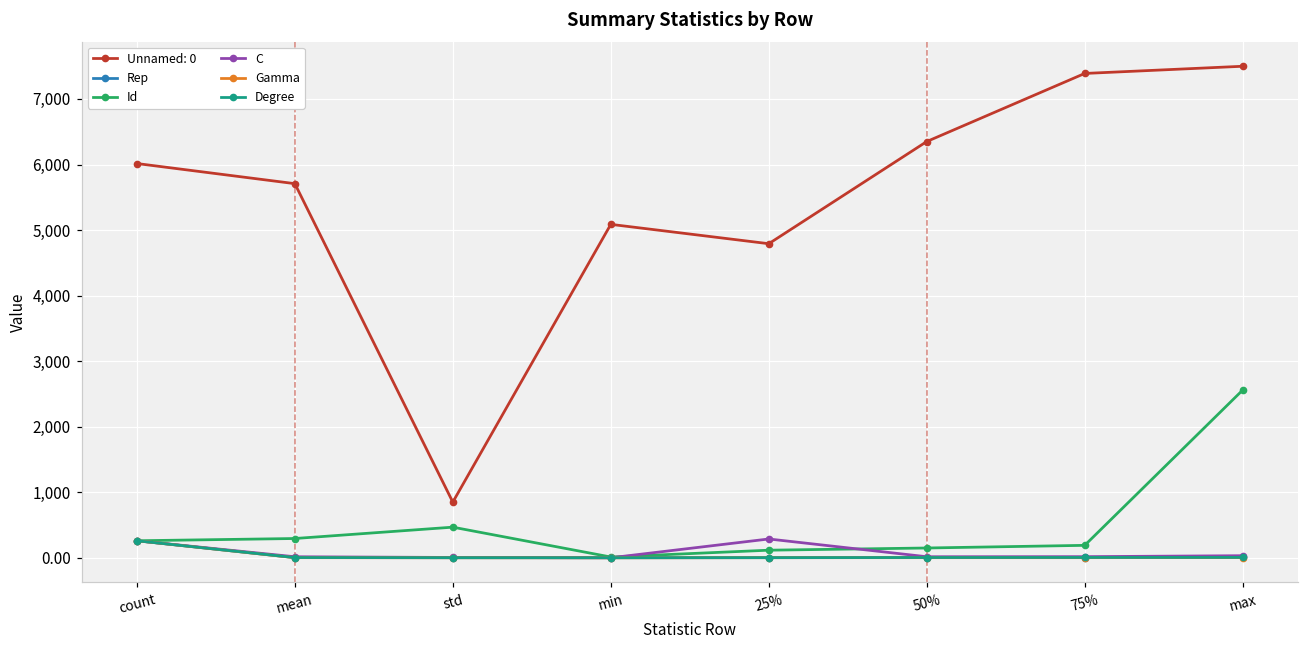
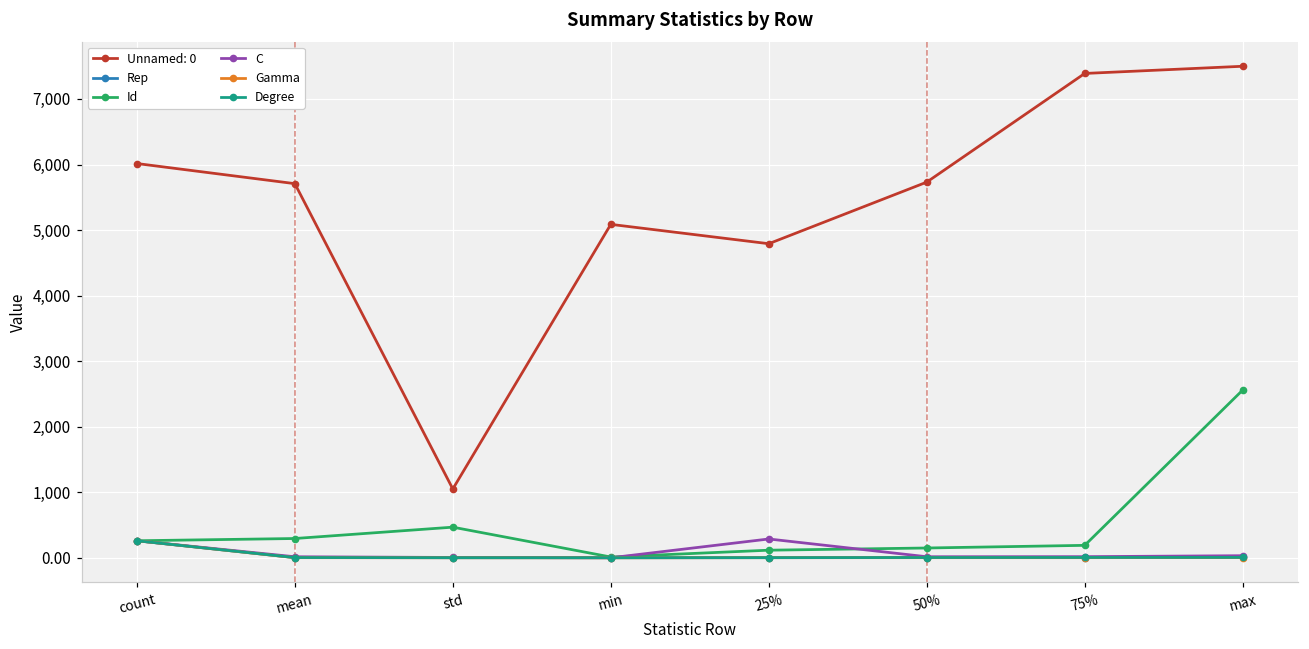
  {
    "Unnamed: 0": {
      "count": "6,000",
      "mean": "5,700",
-     "std": "800",
+     "std": "1,100",
      "min": "5,100",
      "25%": "4,800",
-     "50%": "6,400",
+     "50%": "5,700",
      "75%": "7,400",
      "max": "7,500"
    },
    "C": {
      "25%": "300"
    }
  }
